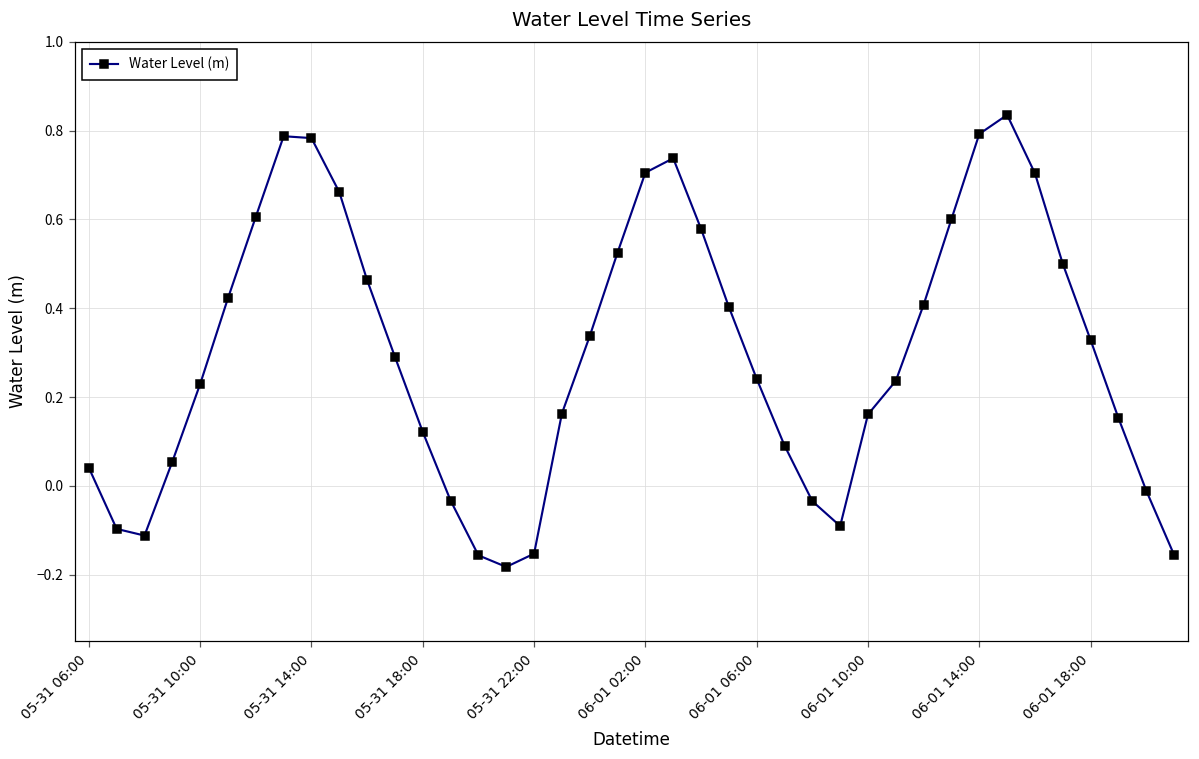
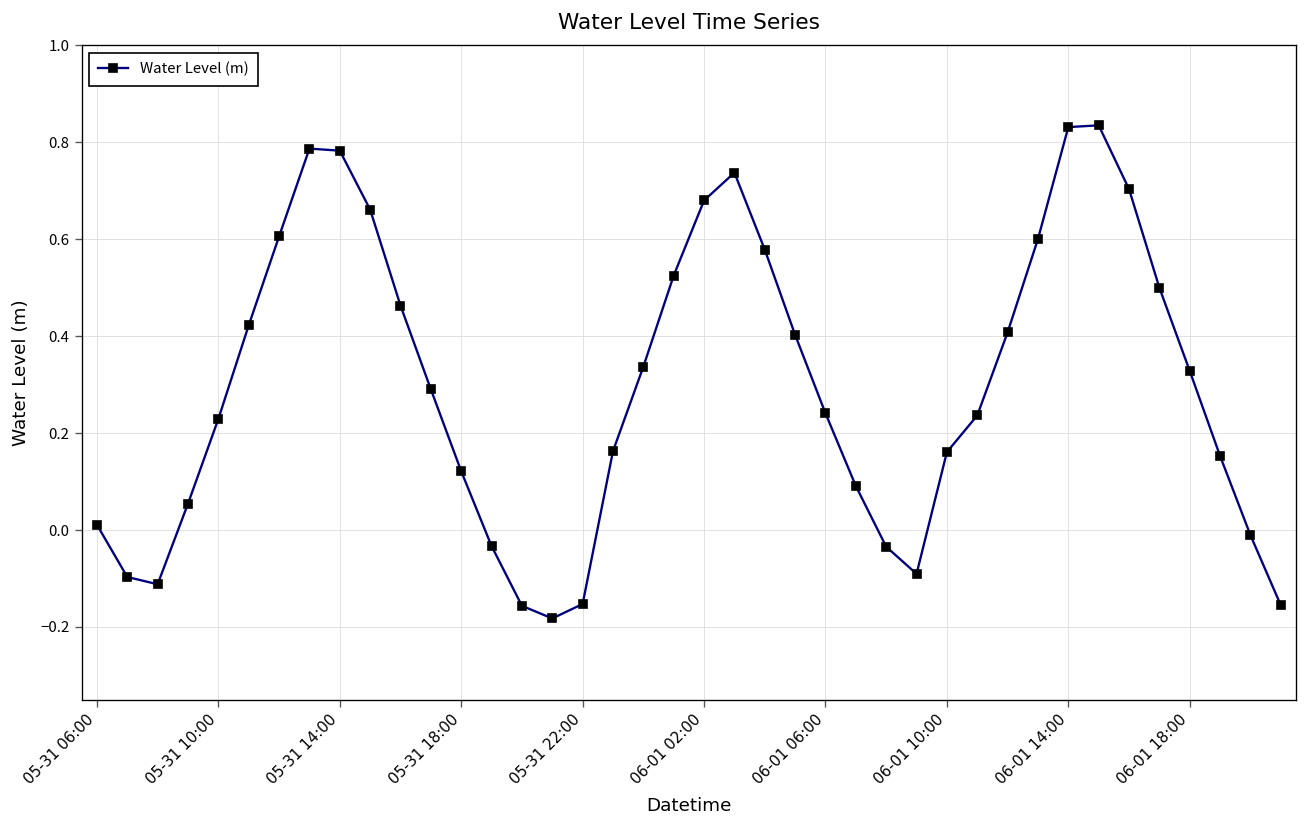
  {
-   "05-31 06:00": 0.04,
+   "05-31 06:00": 0.01,
    "05-31 10:00": 0.23,
    "05-31 14:00": 0.78,
    "05-31 18:00": 0.12,
    "05-31 22:00": -0.15,
-   "06-01 02:00": 0.71,
+   "06-01 02:00": 0.68,
    "06-01 06:00": 0.24,
    "06-01 10:00": 0.16,
-   "06-01 14:00": 0.79,
+   "06-01 14:00": 0.83,
    "06-01 18:00": 0.33
  }
